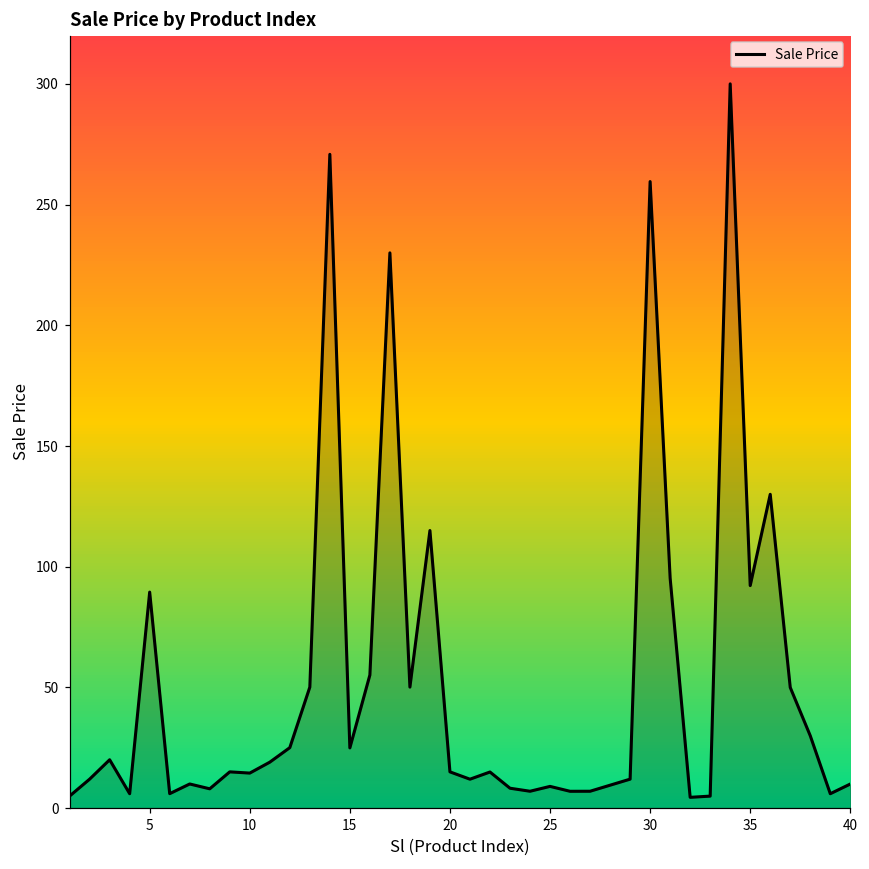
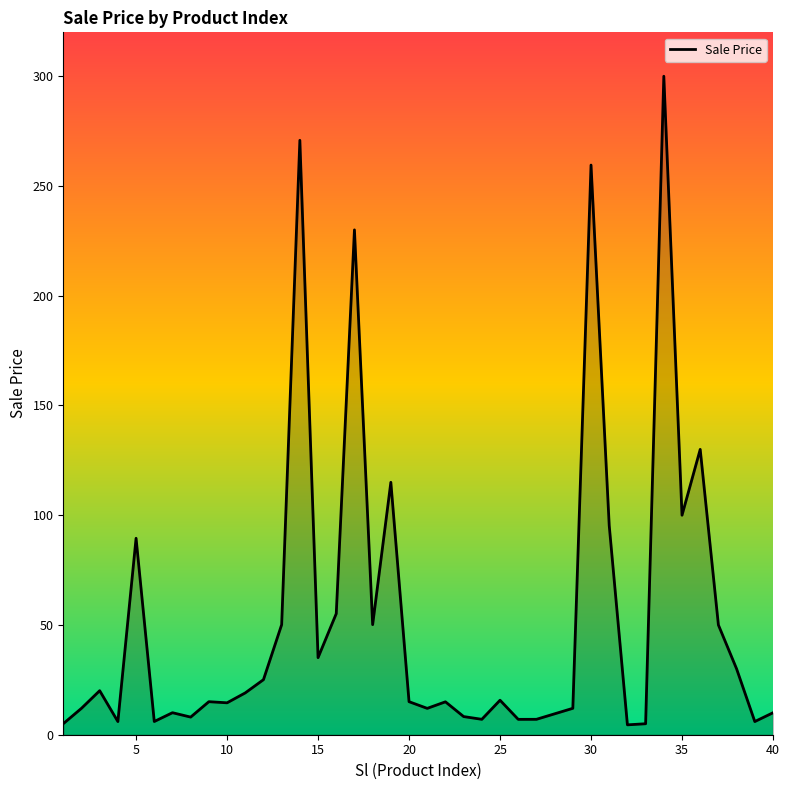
  {
    "5": 90,
    "10": 15,
-   "15": 25,
+   "15": 35,
    "20": 15,
-   "25": 9,
+   "25": 16,
    "30": 260,
-   "35": 92,
+   "35": 100,
    "40": 10
  }
